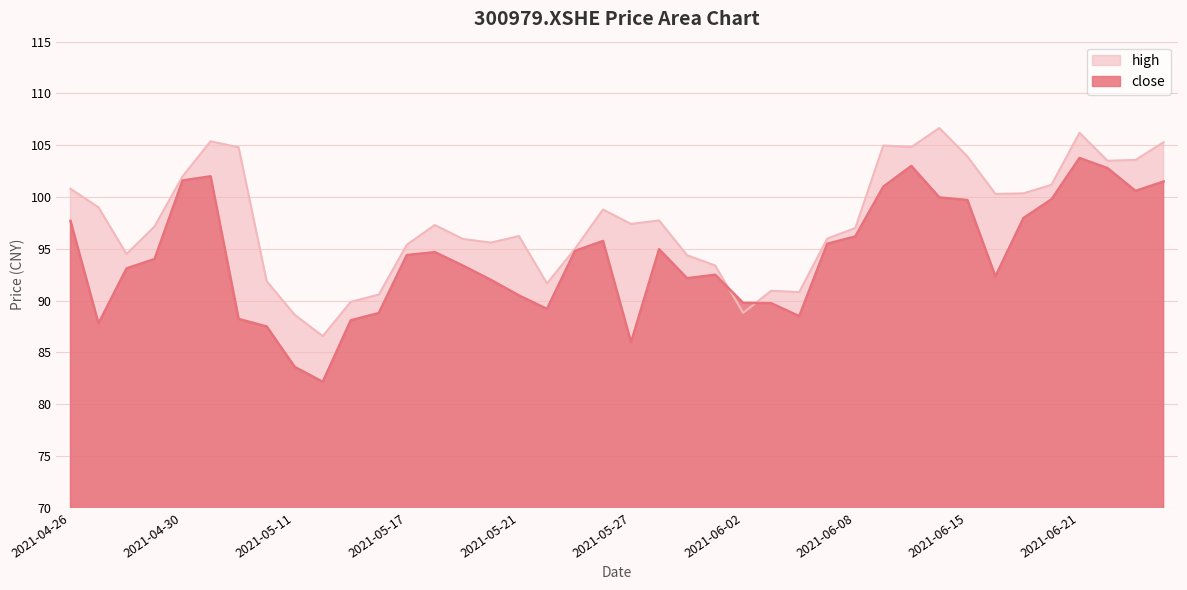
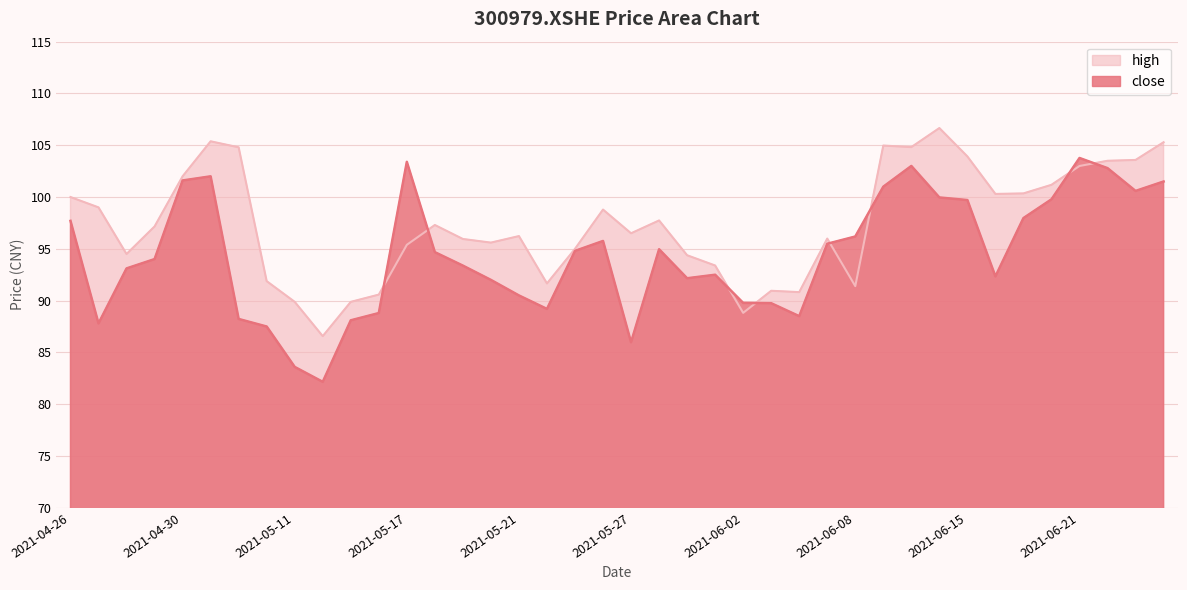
  {
    "high": {
-     "2021-04-26": 100.8,
+     "2021-04-26": 100.0,
      "2021-04-30": 102.0,
-     "2021-05-11": 88.6,
+     "2021-05-11": 89.9,
      "2021-05-17": 95.4,
      "2021-05-21": 96.2,
-     "2021-05-27": 97.4,
+     "2021-05-27": 96.5,
      "2021-06-02": 88.8,
-     "2021-06-08": 97.0,
+     "2021-06-08": 91.4,
      "2021-06-15": 103.9,
-     "2021-06-21": 106.2
+     "2021-06-21": 103.0
    },
    "close": {
      "2021-04-26": 97.7,
      "2021-04-30": 101.6,
      "2021-05-11": 83.6,
-     "2021-05-17": 94.4,
+     "2021-05-17": 103.4,
      "2021-05-21": 90.5,
      "2021-05-27": 86.0,
      "2021-06-02": 89.8,
      "2021-06-08": 96.2,
      "2021-06-15": 99.7,
      "2021-06-21": 103.8
    }
  }
